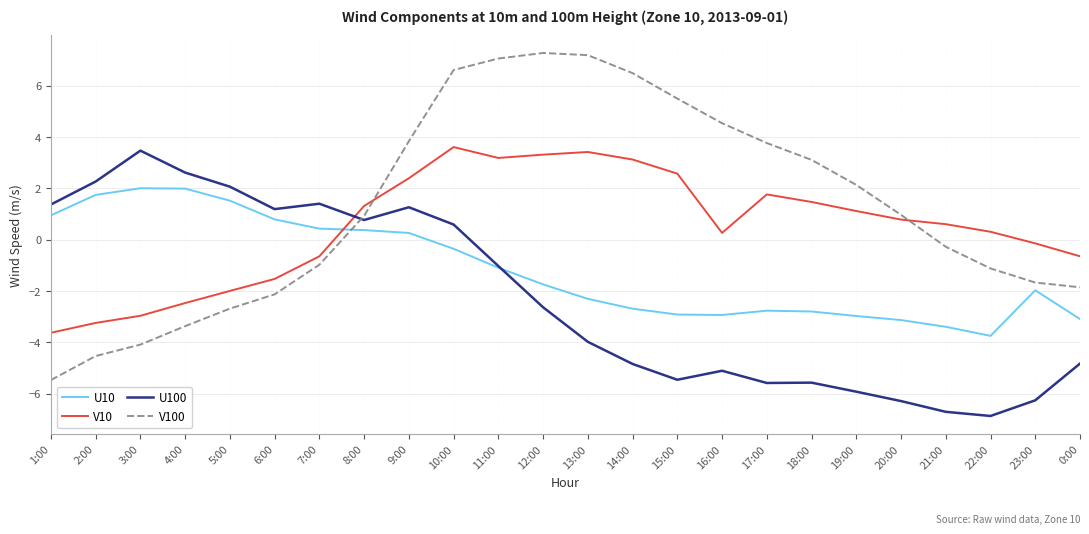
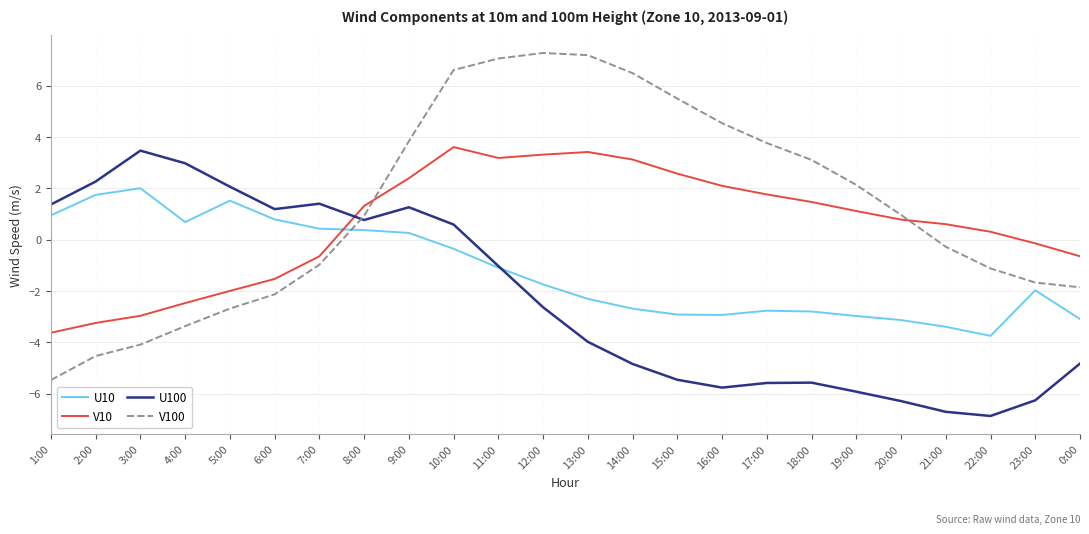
  {
    "U10": {
      "1:00": 0.9,
      "2:00": 1.7,
      "3:00": 2.0,
-     "4:00": 2.0,
+     "4:00": 0.7,
      "5:00": 1.5,
      "6:00": 0.8,
      "7:00": 0.4,
      "8:00": 0.4,
      "9:00": 0.3,
      "10:00": -0.4,
      "12:00": -1.7,
      "13:00": -2.3,
      "14:00": -2.7,
      "15:00": -2.9,
      "16:00": -2.9,
      "17:00": -2.8,
      "18:00": -2.8,
      "19:00": -3.0,
      "20:00": -3.1,
      "21:00": -3.4,
      "22:00": -3.8,
      "23:00": -2.0,
      "0:00": -3.1
    },
    "V10": {
      "1:00": -3.6,
      "2:00": -3.2,
      "3:00": -3.0,
      "4:00": -2.5,
      "5:00": -2.0,
      "6:00": -1.5,
      "7:00": -0.6,
      "8:00": 1.3,
      "9:00": 2.4,
      "10:00": 3.6,
      "11:00": 3.2,
      "12:00": 3.3,
      "13:00": 3.4,
      "14:00": 3.1,
      "15:00": 2.6,
-     "16:00": 0.3,
+     "16:00": 2.1,
      "17:00": 1.8,
      "18:00": 1.5,
      "19:00": 1.1,
      "20:00": 0.8,
      "21:00": 0.6,
      "22:00": 0.3,
      "23:00": -0.1,
      "0:00": -0.6
    },
    "U100": {
      "1:00": 1.4,
      "2:00": 2.3,
      "3:00": 3.5,
-     "4:00": 2.6,
+     "4:00": 3.0,
      "5:00": 2.1,
      "6:00": 1.2,
      "7:00": 1.4,
      "8:00": 0.8,
      "9:00": 1.3,
      "10:00": 0.6,
      "12:00": -2.6,
      "13:00": -4.0,
      "14:00": -4.8,
      "15:00": -5.5,
-     "16:00": -5.1,
+     "16:00": -5.8,
      "17:00": -5.6,
      "18:00": -5.6,
      "19:00": -5.9,
      "20:00": -6.3,
      "21:00": -6.7,
      "22:00": -6.9,
      "23:00": -6.3,
      "0:00": -4.8
    },
    "V100": {
      "1:00": -5.5,
      "2:00": -4.5,
      "3:00": -4.1,
      "4:00": -3.4,
      "5:00": -2.7,
      "6:00": -2.1,
      "7:00": -1.0,
      "8:00": 0.9,
      "9:00": 3.8,
      "10:00": 6.6,
      "11:00": 7.1,
      "12:00": 7.3,
      "13:00": 7.2,
      "14:00": 6.5,
      "15:00": 5.5,
      "16:00": 4.5,
      "17:00": 3.8,
      "18:00": 3.1,
      "19:00": 2.1,
      "20:00": 1.0,
      "21:00": -0.3,
      "22:00": -1.1,
      "23:00": -1.7,
      "0:00": -1.9
    }
  }
